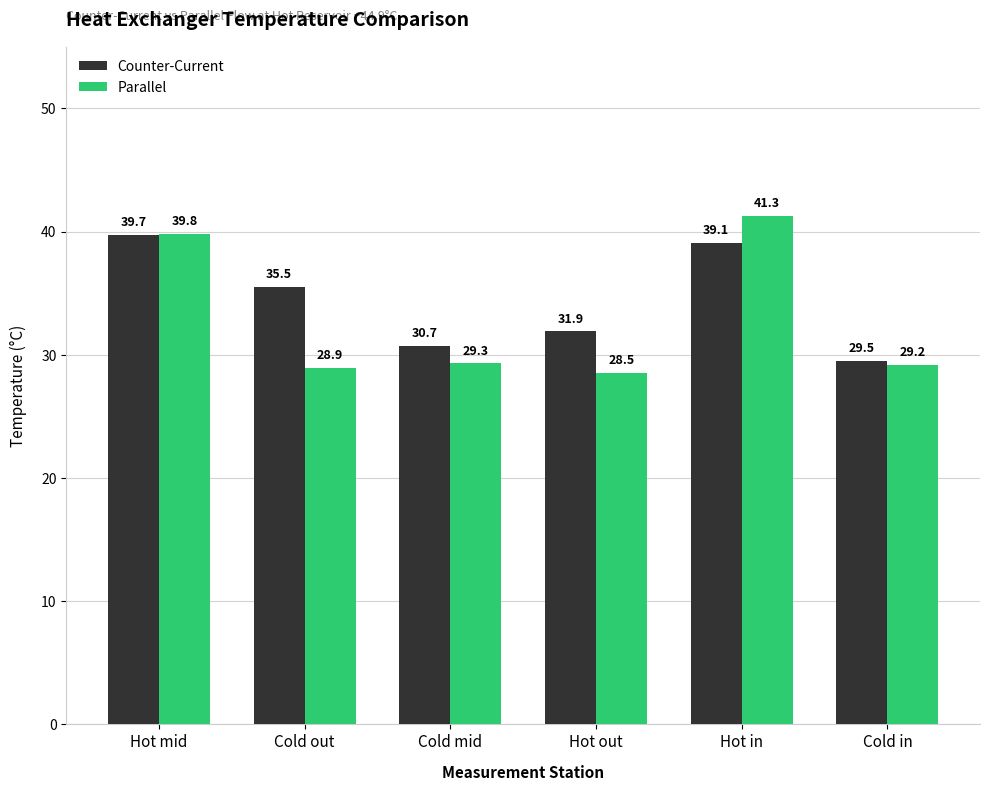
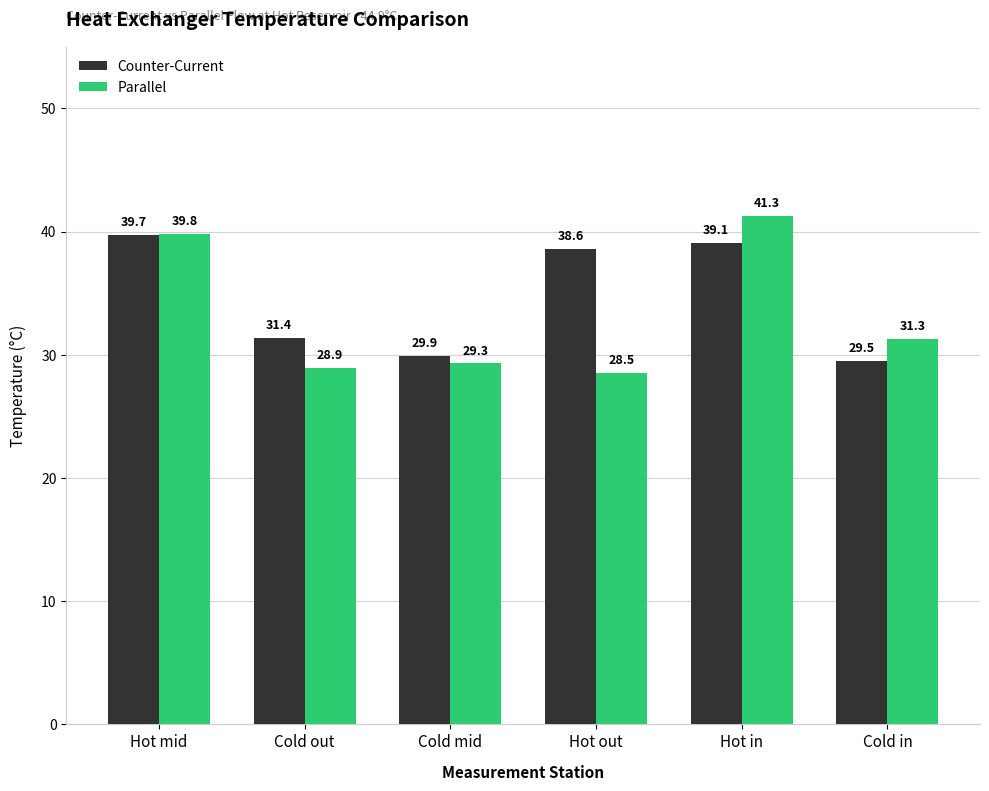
  {
    "Counter-Current": {
      "Hot mid": 39.7,
-     "Cold out": 35.5,
-     "Cold mid": 30.7,
-     "Hot out": 31.9,
+     "Cold out": 31.4,
+     "Cold mid": 29.9,
+     "Hot out": 38.6,
      "Hot in": 39.1,
      "Cold in": 29.5
    },
    "Parallel": {
      "Hot mid": 39.8,
      "Cold out": 28.9,
      "Cold mid": 29.3,
      "Hot out": 28.5,
      "Hot in": 41.3,
-     "Cold in": 29.2
+     "Cold in": 31.3
    }
  }
